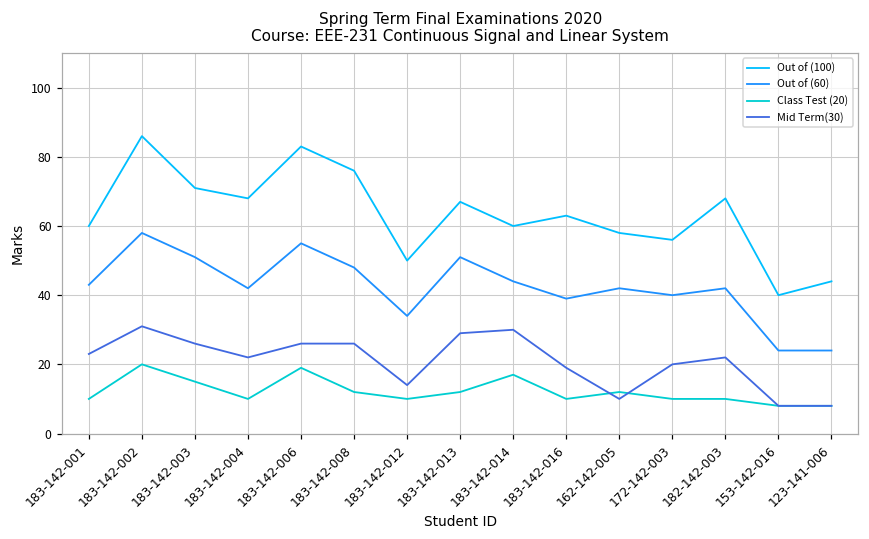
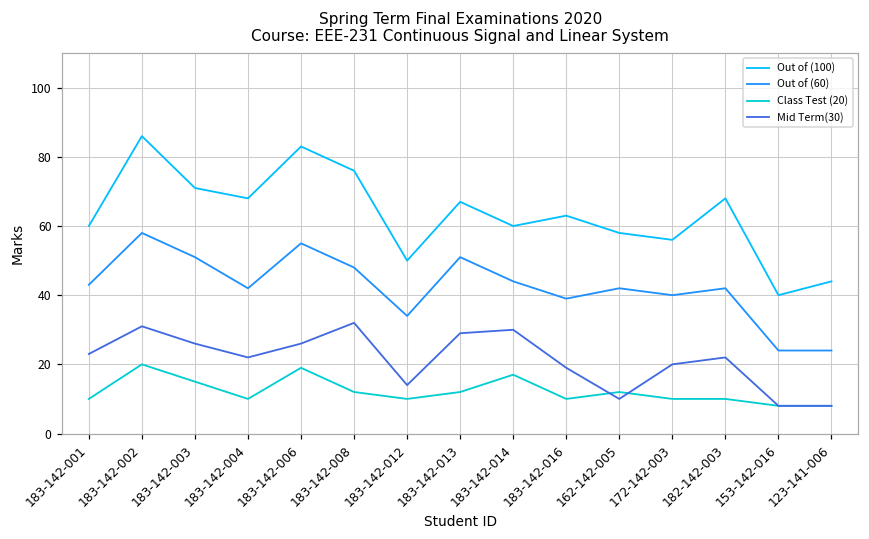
  {
    "Mid Term(30)": {
      "183-142-001": 23,
      "183-142-002": 31,
      "183-142-003": 26,
      "183-142-004": 22,
      "183-142-006": 26,
-     "183-142-008": 26,
+     "183-142-008": 32,
      "183-142-012": 14,
      "183-142-013": 29,
      "183-142-014": 30,
      "183-142-016": 19,
      "162-142-005": 10,
      "172-142-003": 20,
      "182-142-003": 22
    }
  }
